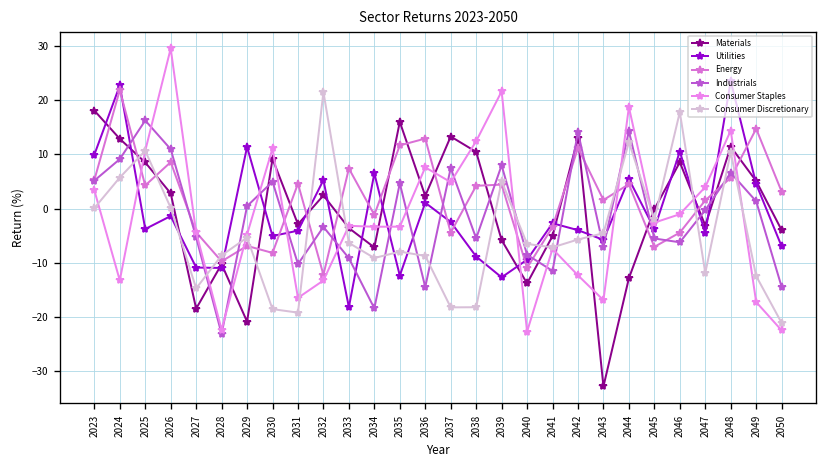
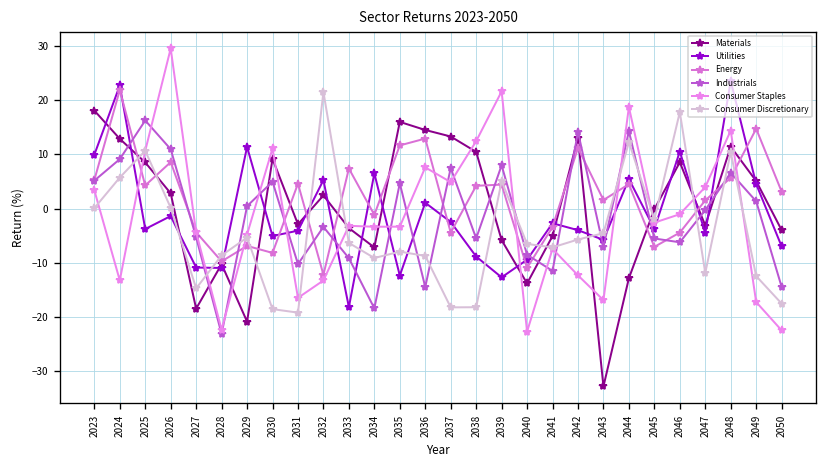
  {
    "Materials": {
      "2023": 18,
      "2024": 13,
      "2025": 8,
      "2026": 3,
      "2027": -18,
      "2029": -21,
      "2030": 9,
      "2031": -3,
      "2032": 2,
      "2034": -7,
      "2035": 16,
-     "2036": 2,
+     "2036": 14,
      "2037": 13,
      "2038": 10,
      "2039": -6,
      "2040": -14,
      "2041": -5,
      "2042": 13,
      "2043": -33,
      "2044": -13,
      "2045": 0,
      "2046": 9,
      "2047": -3,
      "2048": 11,
      "2050": -4
    },
    "Utilities": {
      "2023": 10,
      "2024": 23,
      "2025": -4,
      "2026": -1,
      "2027": -11,
      "2028": -11,
      "2029": 11,
      "2030": -5,
      "2031": -4,
      "2032": 5,
      "2033": -18,
      "2034": 6,
      "2035": -12,
      "2036": 1,
      "2037": -2,
      "2038": -9,
      "2039": -13,
      "2040": -9,
      "2041": -3,
      "2042": -4,
      "2043": -6,
      "2044": 5,
      "2045": -4,
      "2046": 10,
      "2047": -4,
      "2050": -7
    },
    "Consumer Discretionary": {
      "2023": 0,
      "2024": 6,
      "2026": 0,
      "2027": -15,
      "2028": -9,
      "2029": -5,
      "2030": -19,
      "2031": -19,
      "2032": 21,
      "2033": -6,
      "2034": -9,
      "2035": -8,
      "2036": -9,
      "2037": -18,
      "2038": -18,
      "2039": 5,
      "2040": -7,
      "2042": -6,
      "2043": -5,
      "2044": 12,
      "2045": -2,
      "2046": 18,
      "2047": -12,
      "2048": 10,
      "2049": -12,
-     "2050": -21
+     "2050": -18
    }
  }
